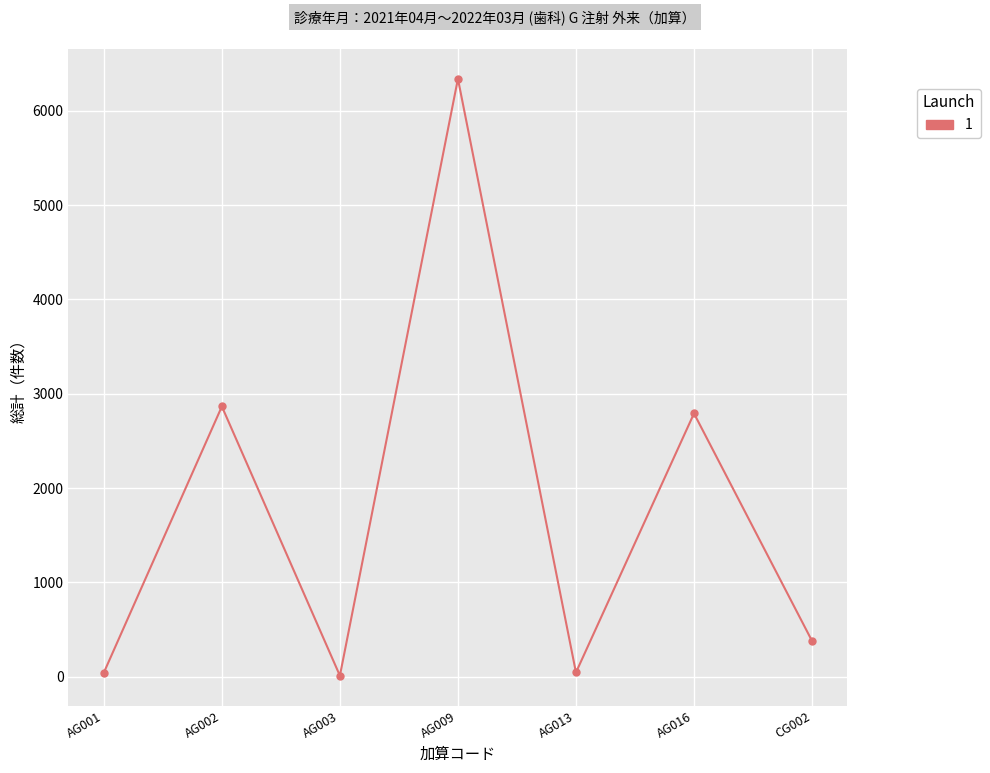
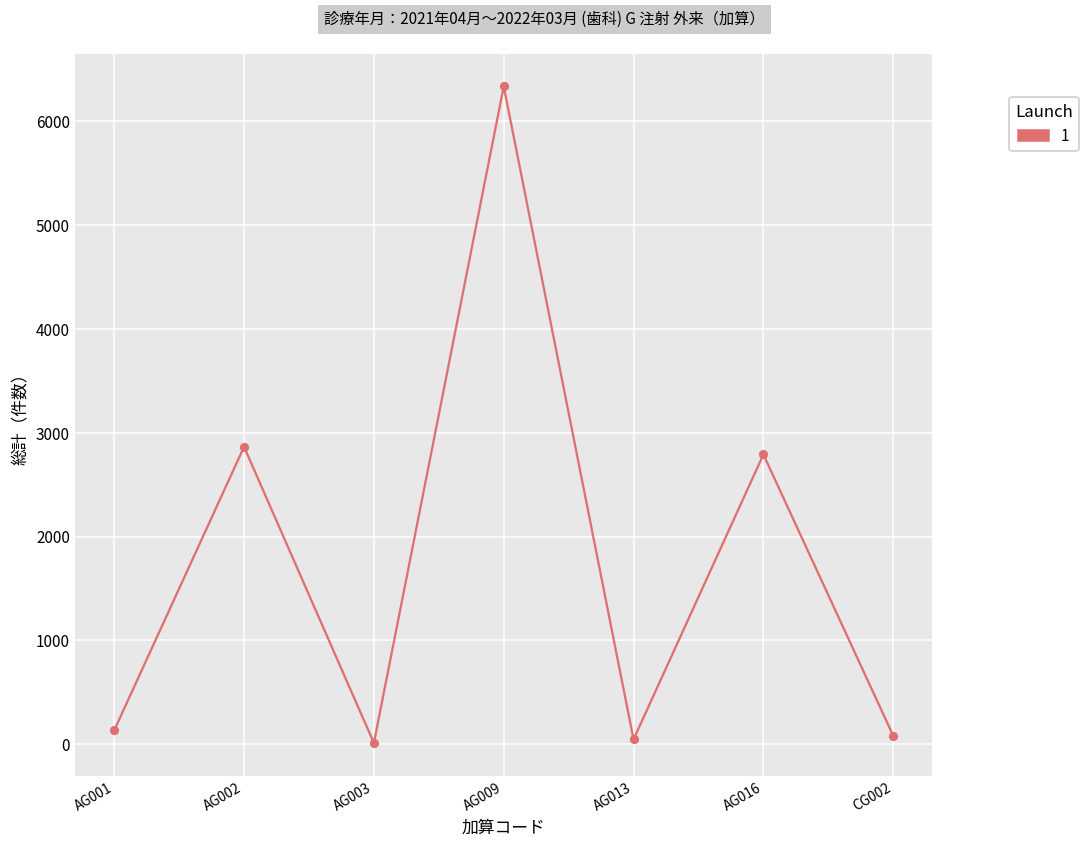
  {
-   "AG001": 0,
+   "AG001": 100,
    "AG002": 2900,
    "AG003": 0,
    "AG009": 6300,
    "AG013": 0,
    "AG016": 2800,
-   "CG002": 400
+   "CG002": 100
  }
